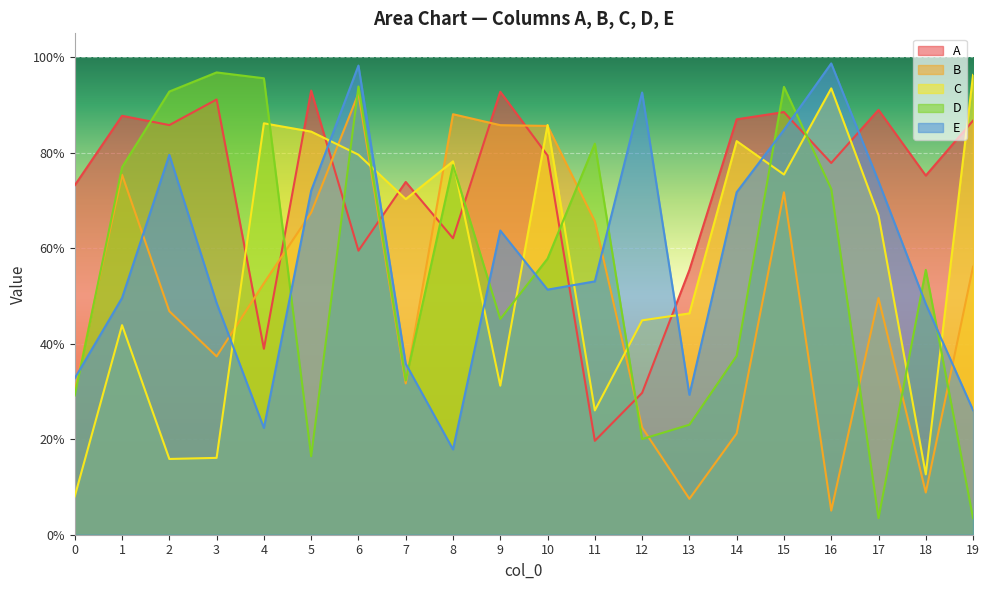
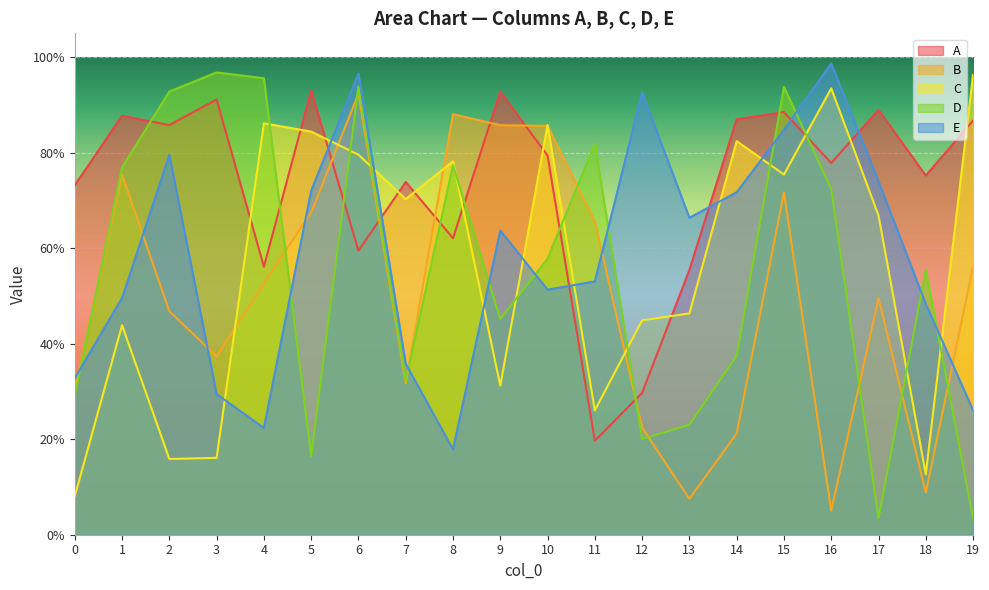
  {
    "A": {
      "0": "73%",
      "1": "88%",
      "2": "86%",
      "3": "91%",
-     "4": "39%",
+     "4": "56%",
      "5": "93%",
      "6": "59%",
      "7": "74%",
      "8": "62%",
      "9": "93%",
      "10": "79%",
      "11": "20%",
      "12": "30%",
      "13": "55%",
      "14": "87%",
      "15": "89%",
      "16": "78%",
      "17": "89%",
      "18": "75%",
      "19": "87%"
    },
    "D": {
      "0": "29%",
      "1": "77%",
      "2": "93%",
      "3": "97%",
      "4": "96%",
      "5": "16%",
      "6": "94%",
      "7": "32%",
      "8": "77%",
      "9": "45%",
      "10": "58%",
      "11": "82%",
      "12": "20%",
      "13": "23%",
      "14": "37%",
      "15": "94%",
      "16": "72%",
      "17": "3%",
      "18": "55%",
      "19": "3%"
    },
    "E": {
      "0": "33%",
      "1": "50%",
      "2": "80%",
-     "3": "49%",
+     "3": "29%",
      "4": "22%",
      "5": "72%",
-     "6": "98%",
+     "6": "97%",
      "7": "36%",
      "8": "18%",
      "9": "64%",
      "10": "51%",
      "11": "53%",
      "12": "93%",
-     "13": "29%",
+     "13": "66%",
      "14": "72%",
      "15": "85%",
      "16": "99%",
      "17": "74%",
      "18": "48%",
      "19": "26%"
    }
  }
